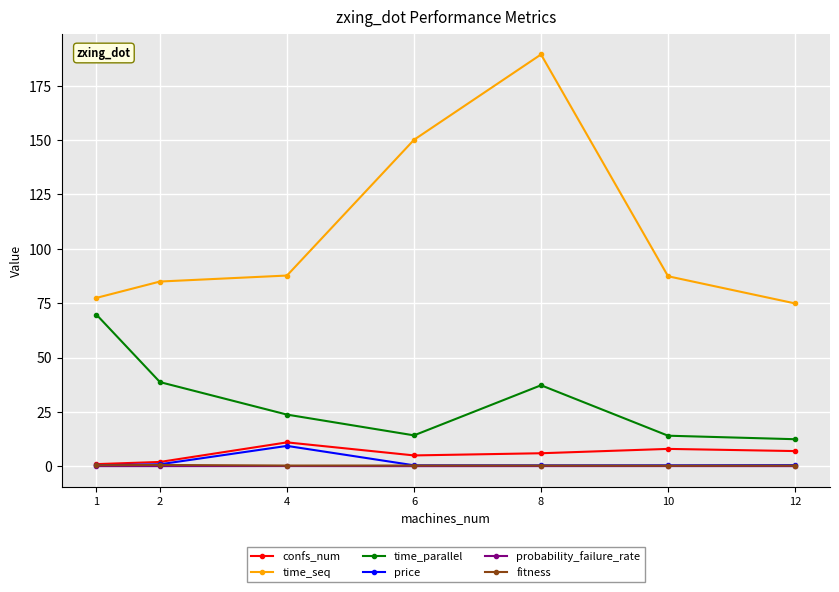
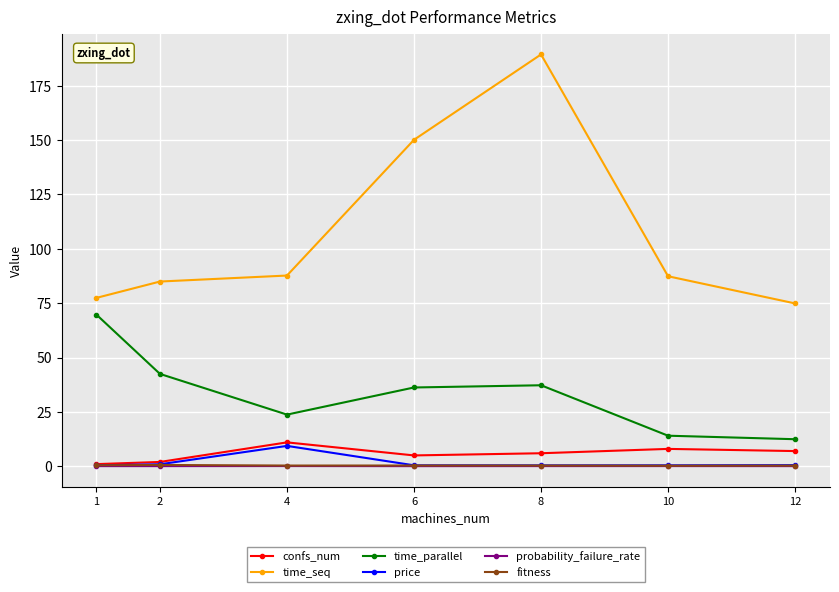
  {
    "confs_num": {
      "4": 11,
      "6": 5,
      "8": 6,
      "10": 8,
      "12": 7
    },
    "time_seq": {
      "1": 77,
      "2": 85,
      "4": 88,
      "6": 150,
      "8": 189,
      "10": 87,
      "12": 75
    },
    "time_parallel": {
      "1": 70,
-     "2": 39,
+     "2": 42,
      "4": 24,
-     "6": 14,
+     "6": 36,
      "8": 37,
      "10": 14,
      "12": 12
    },
    "price": {
      "4": 9
    }
  }
